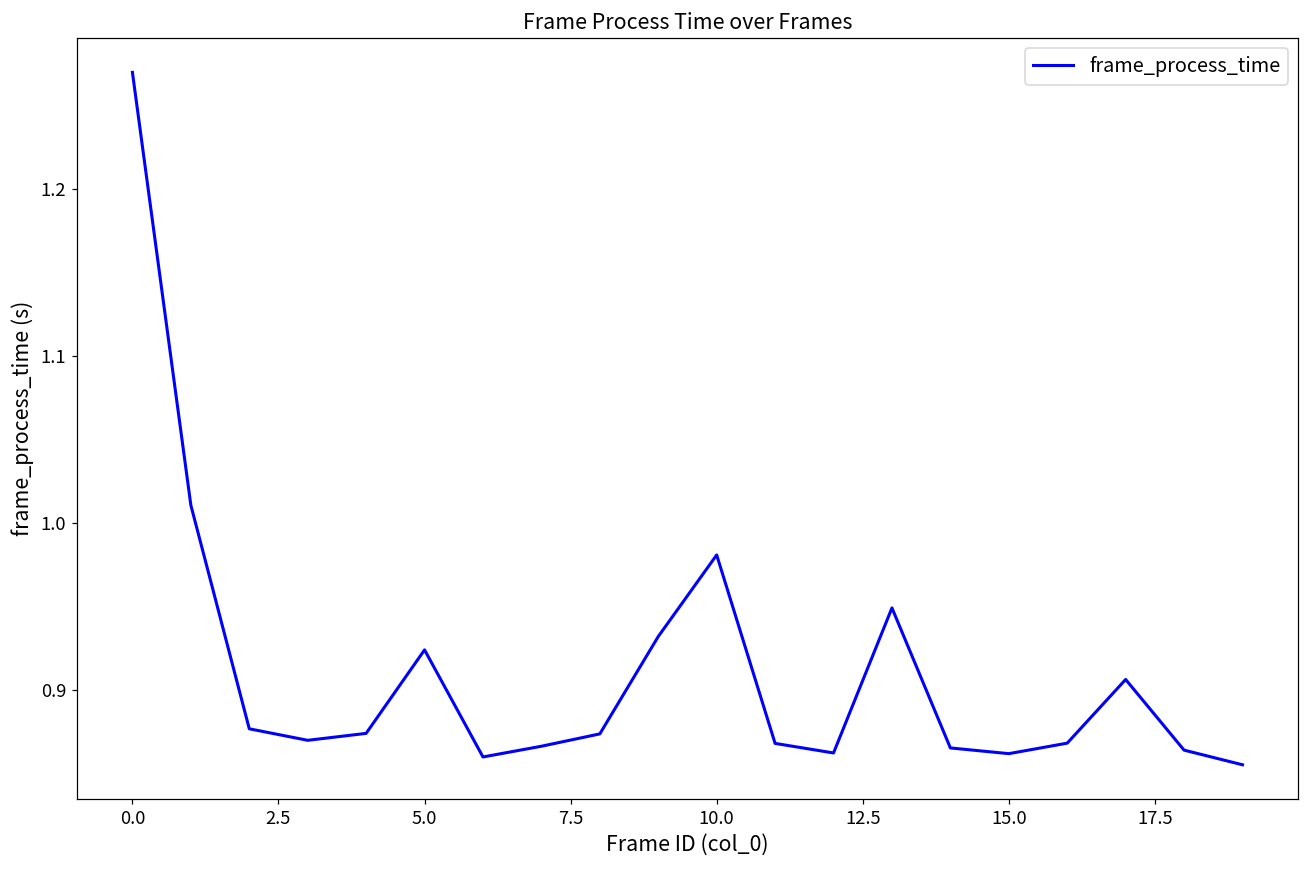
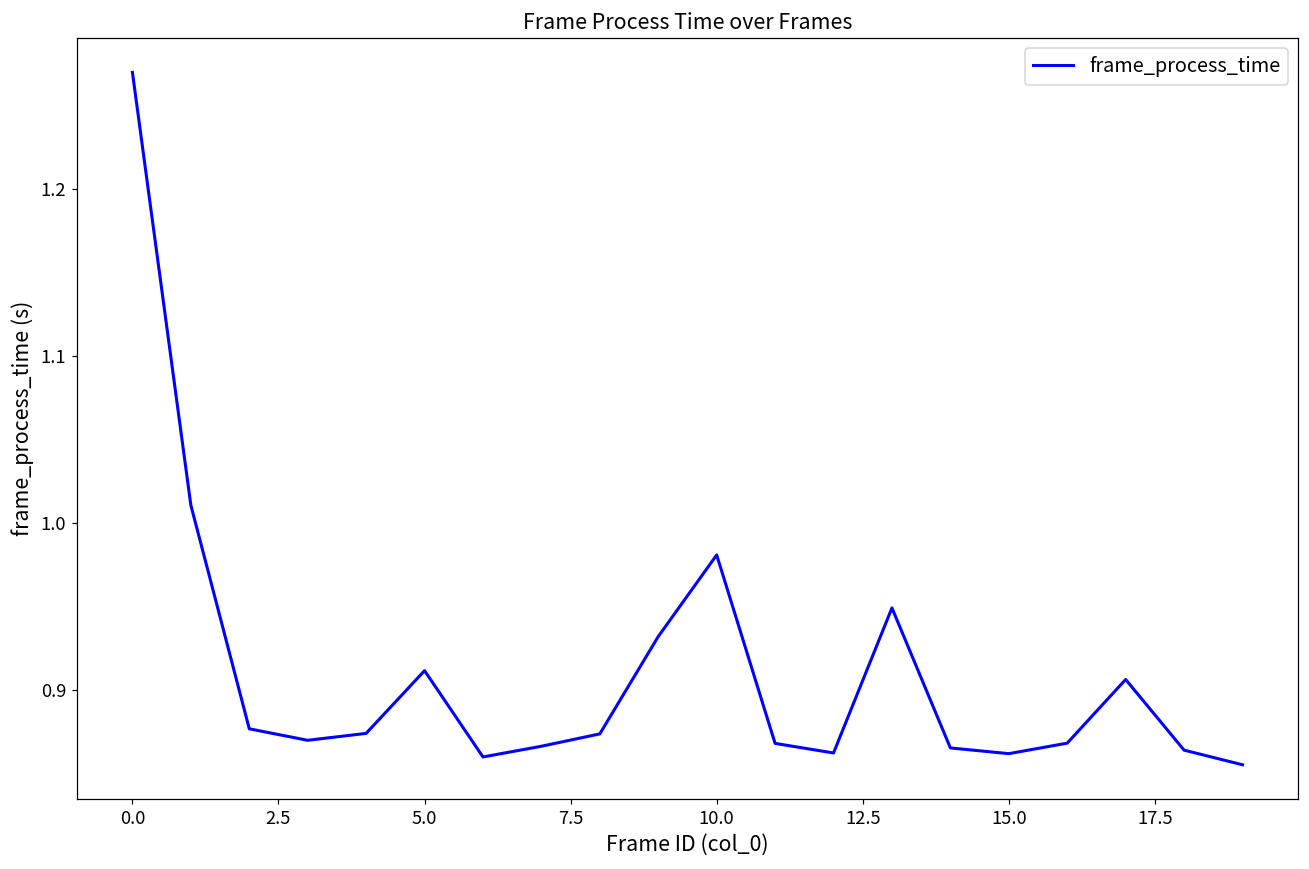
  {
    "0.0": 1.270,
-   "5.0": 0.924,
+   "5.0": 0.912,
    "10.0": 0.981,
    "15.0": 0.862
  }
